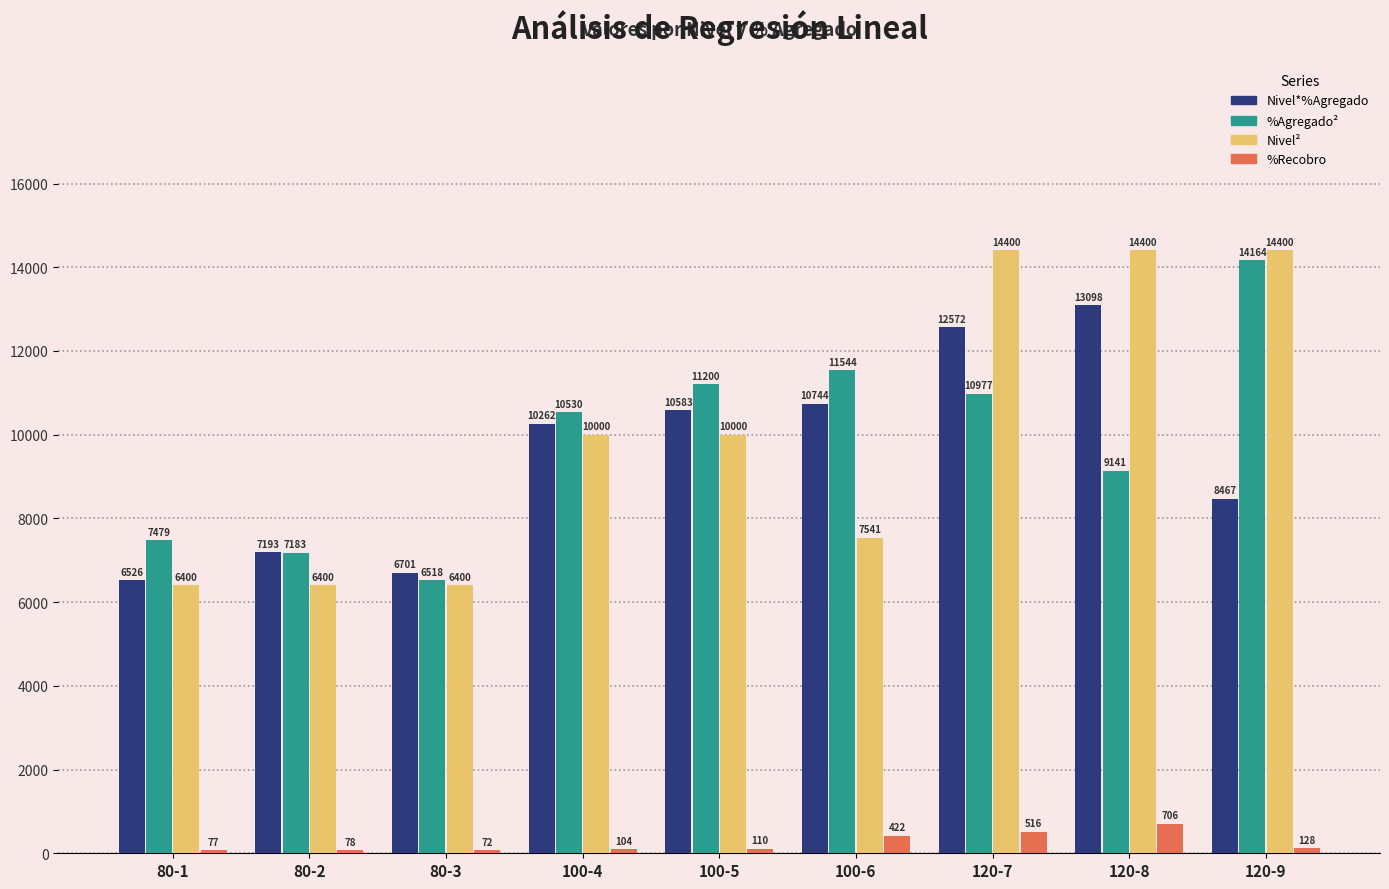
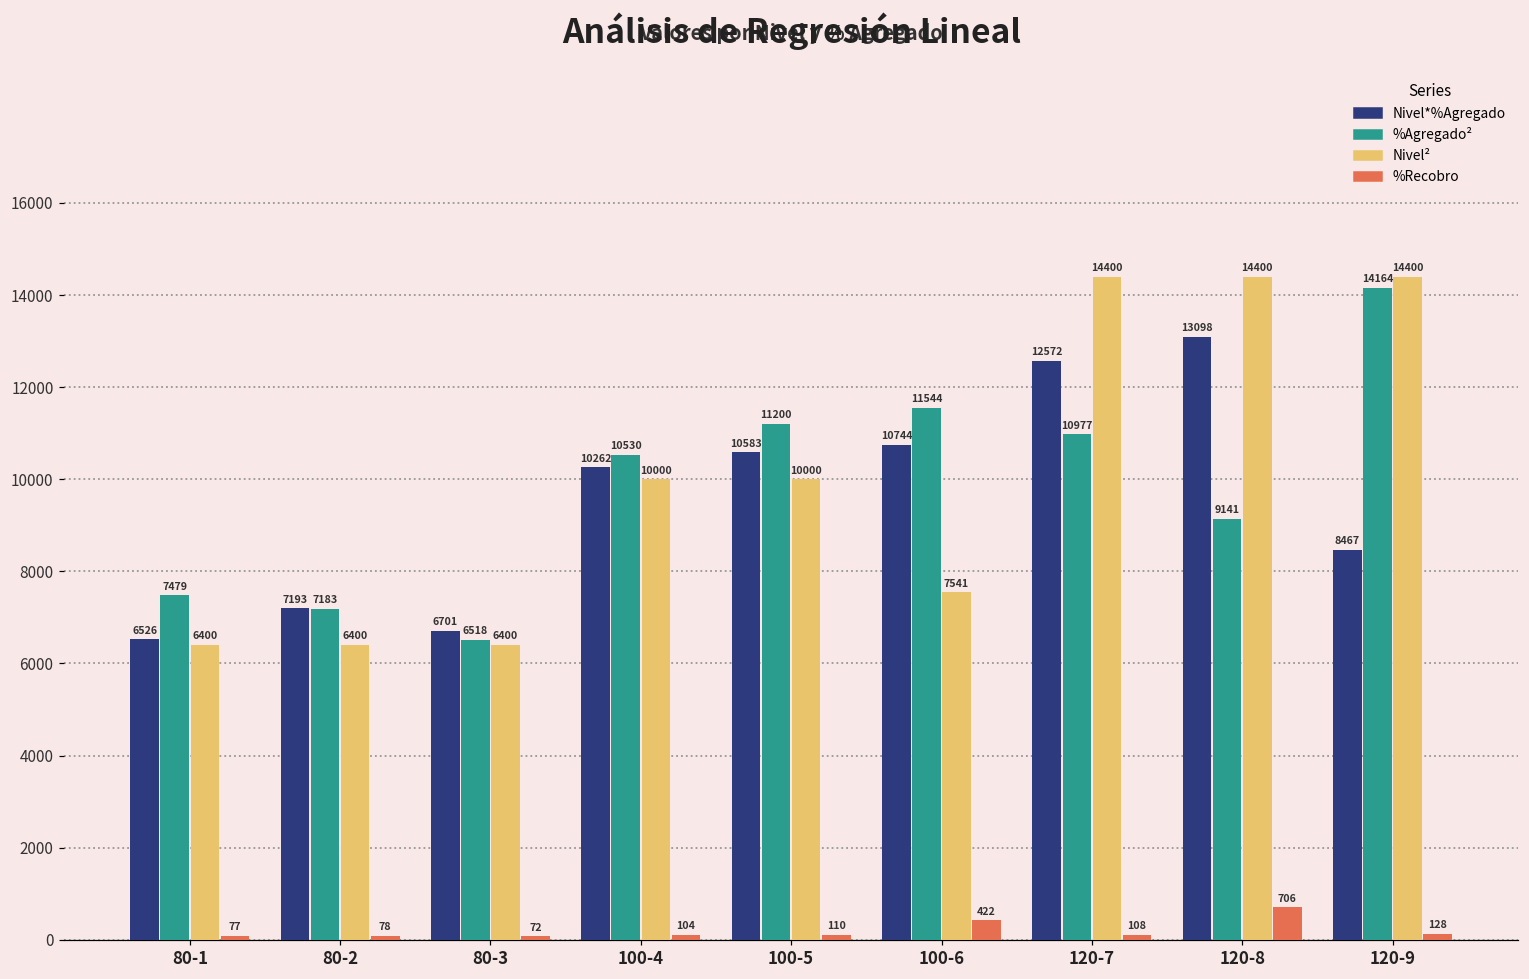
  {
    "Nivel*%Agregado": {
      "80-1": 6526,
      "80-2": 7193,
      "80-3": 6701,
      "100-4": 10262,
      "100-5": 10583,
      "100-6": 10744,
      "120-7": 12572,
      "120-8": 13098,
      "120-9": 8467
    },
    "%Agregado²": {
      "80-1": 7479,
      "80-2": 7183,
      "80-3": 6518,
      "100-4": 10530,
      "100-5": 11200,
      "100-6": 11544,
      "120-7": 10977,
      "120-8": 9141,
      "120-9": 14164
    },
    "Nivel²": {
      "80-1": 6400,
      "80-2": 6400,
      "80-3": 6400,
      "100-4": 10000,
      "100-5": 10000,
      "100-6": 7541,
      "120-7": 14400,
      "120-8": 14400,
      "120-9": 14400
    },
    "%Recobro": {
      "80-1": 77,
      "80-2": 78,
      "80-3": 72,
      "100-4": 104,
      "100-5": 110,
      "100-6": 422,
-     "120-7": 516,
+     "120-7": 108,
      "120-8": 706,
      "120-9": 128
    }
  }
